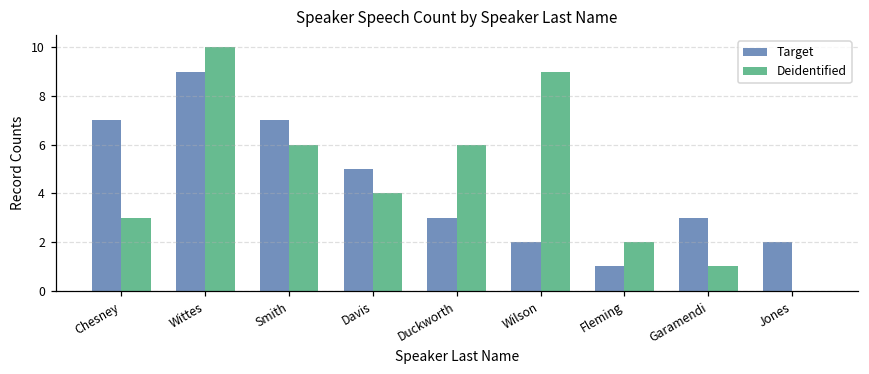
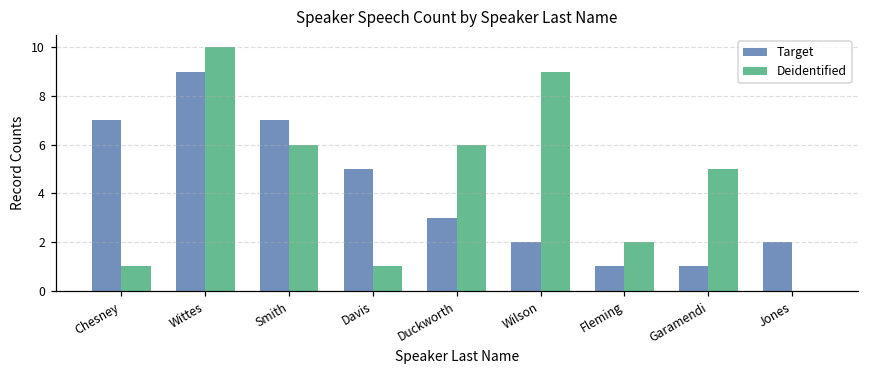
  {
    "Target": {
      "Chesney": 7,
      "Wittes": 9,
      "Smith": 7,
      "Davis": 5,
      "Duckworth": 3,
      "Wilson": 2,
      "Fleming": 1,
-     "Garamendi": 3,
+     "Garamendi": 1,
      "Jones": 2
    },
    "Deidentified": {
-     "Chesney": 3,
+     "Chesney": 1,
      "Wittes": 10,
      "Smith": 6,
-     "Davis": 4,
+     "Davis": 1,
      "Duckworth": 6,
      "Wilson": 9,
      "Fleming": 2,
-     "Garamendi": 1,
+     "Garamendi": 5,
      "Jones": 0
    }
  }
